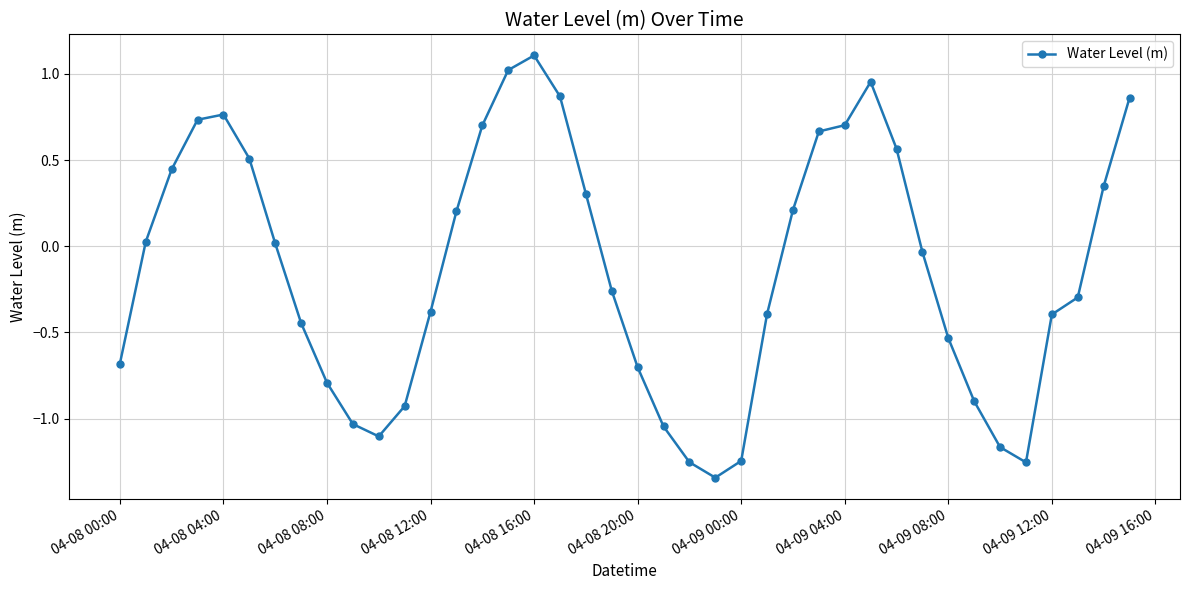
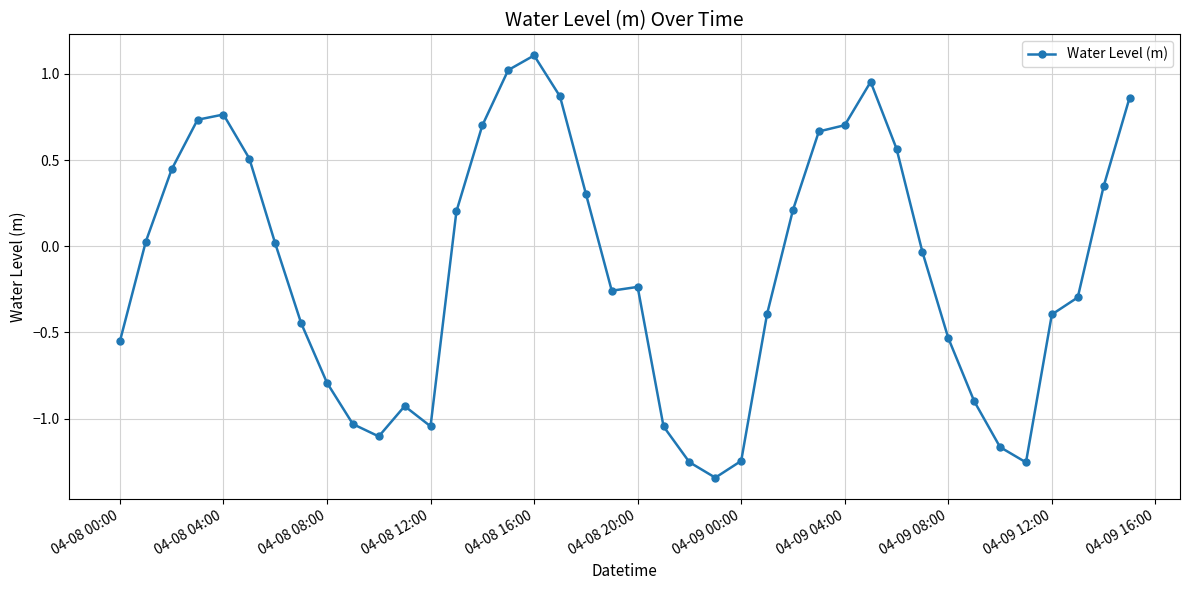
  {
-   "04-08 00:00": -0.68,
+   "04-08 00:00": -0.55,
    "04-08 04:00": 0.76,
    "04-08 08:00": -0.79,
-   "04-08 12:00": -0.38,
+   "04-08 12:00": -1.04,
    "04-08 16:00": 1.11,
-   "04-08 20:00": -0.70,
+   "04-08 20:00": -0.24,
    "04-09 00:00": -1.24,
    "04-09 04:00": 0.70,
    "04-09 08:00": -0.53,
    "04-09 12:00": -0.40
  }
